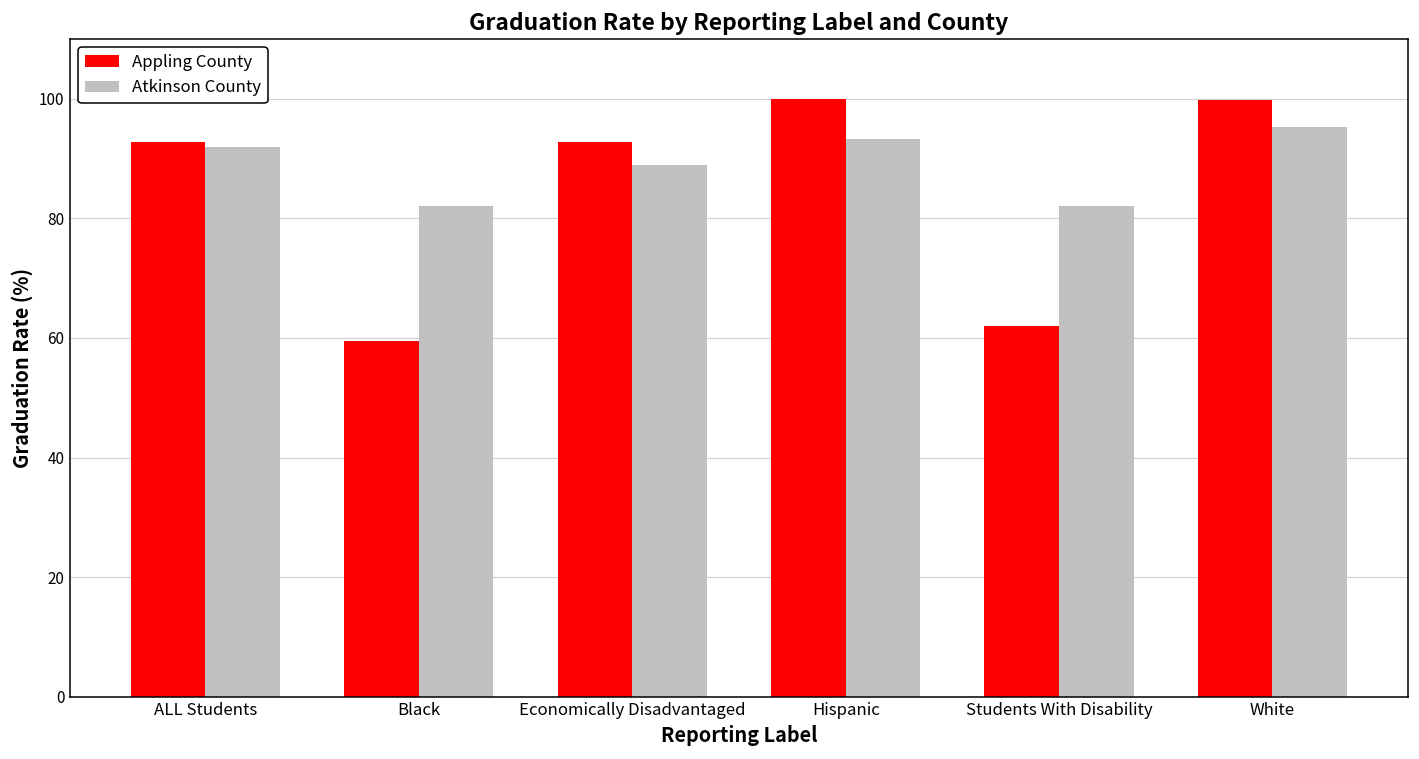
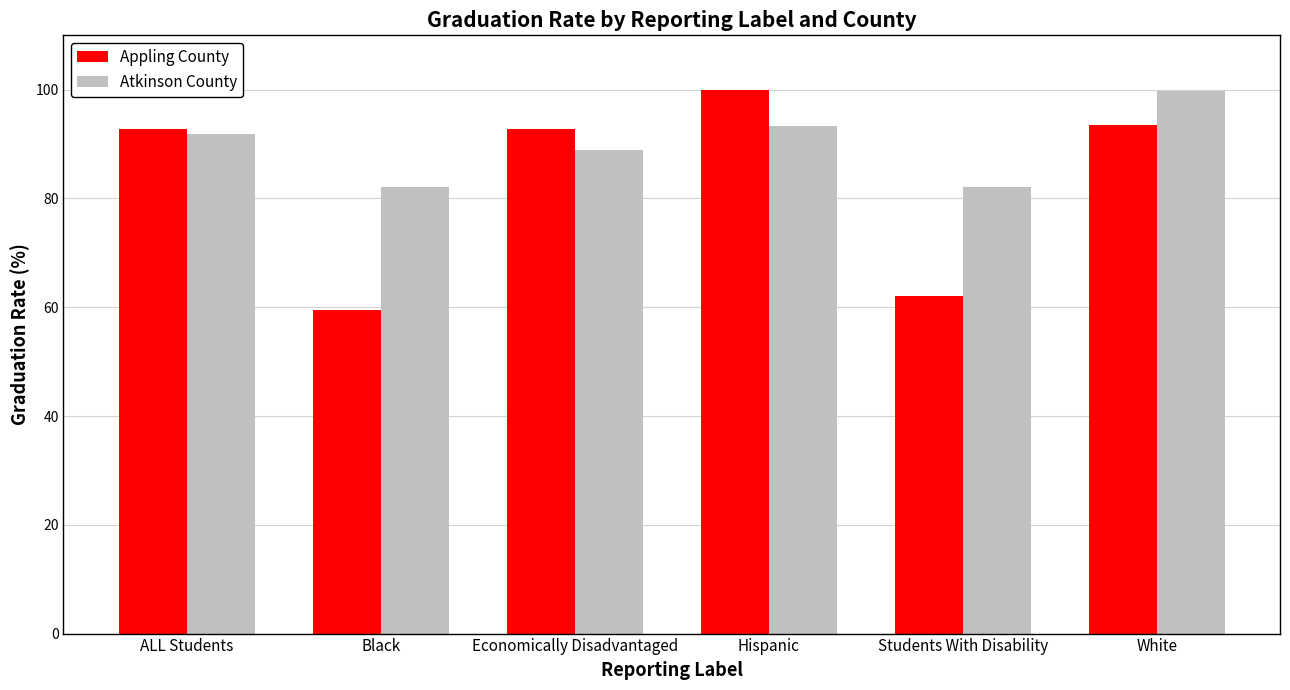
  {
    "Appling County": {
      "ALL Students": 93,
      "Black": 59,
      "Economically Disadvantaged": 93,
      "Hispanic": 100,
      "Students With Disability": 62,
-     "White": 100
+     "White": 94
    },
    "Atkinson County": {
      "ALL Students": 92,
      "Black": 82,
      "Economically Disadvantaged": 89,
      "Hispanic": 93,
      "Students With Disability": 82,
-     "White": 95
+     "White": 100
    }
  }
